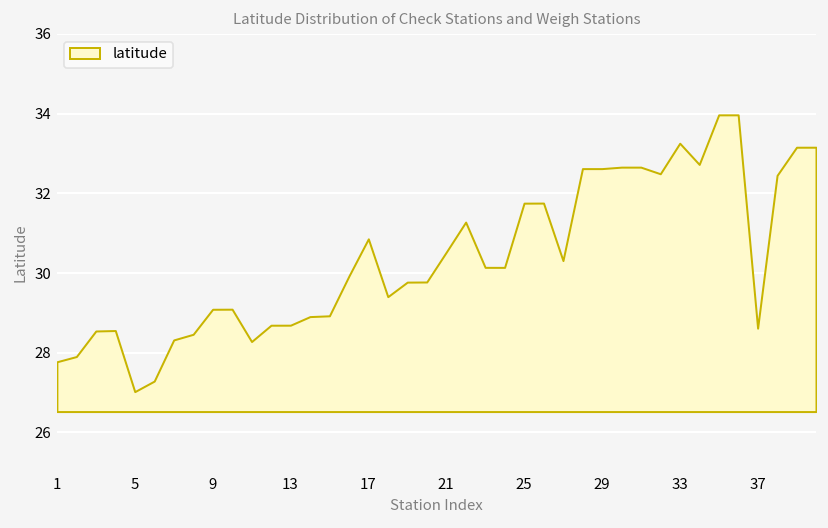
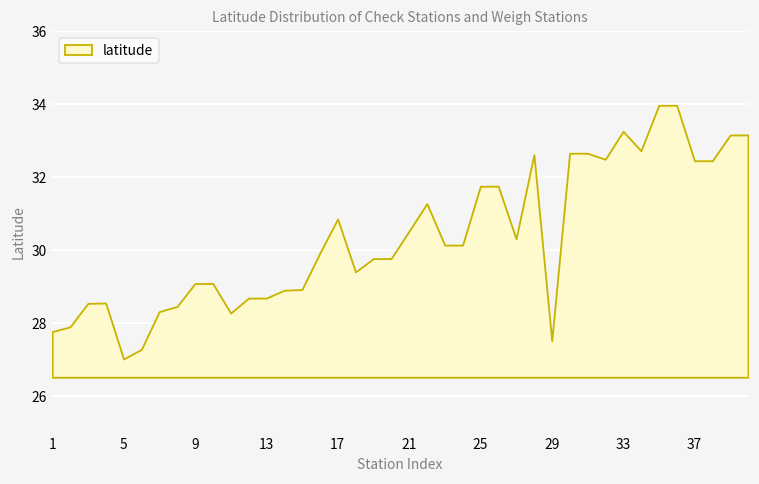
  {
    "1": 27.8,
    "5": 27.0,
    "9": 29.1,
    "13": 28.7,
    "17": 30.9,
    "21": 30.5,
    "25": 31.8,
-   "29": 32.6,
+   "29": 27.5,
    "33": 33.3,
-   "37": 28.6
+   "37": 32.5
  }
